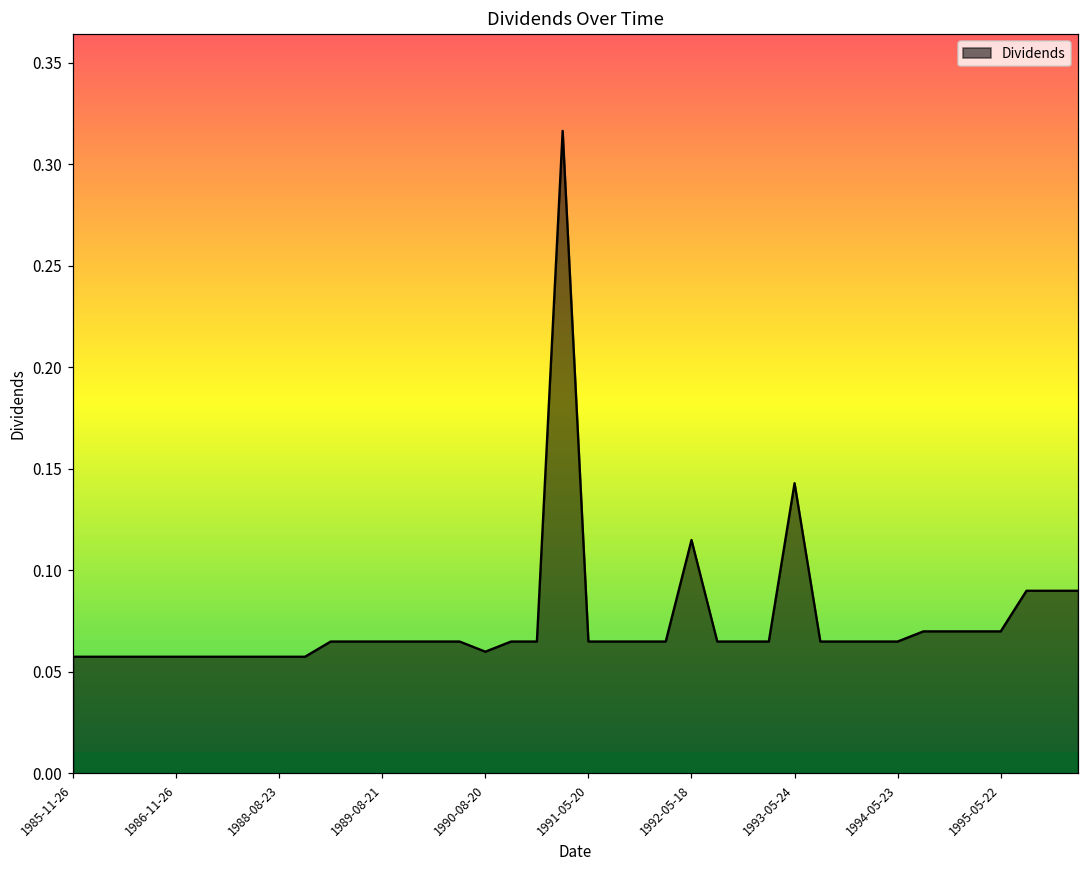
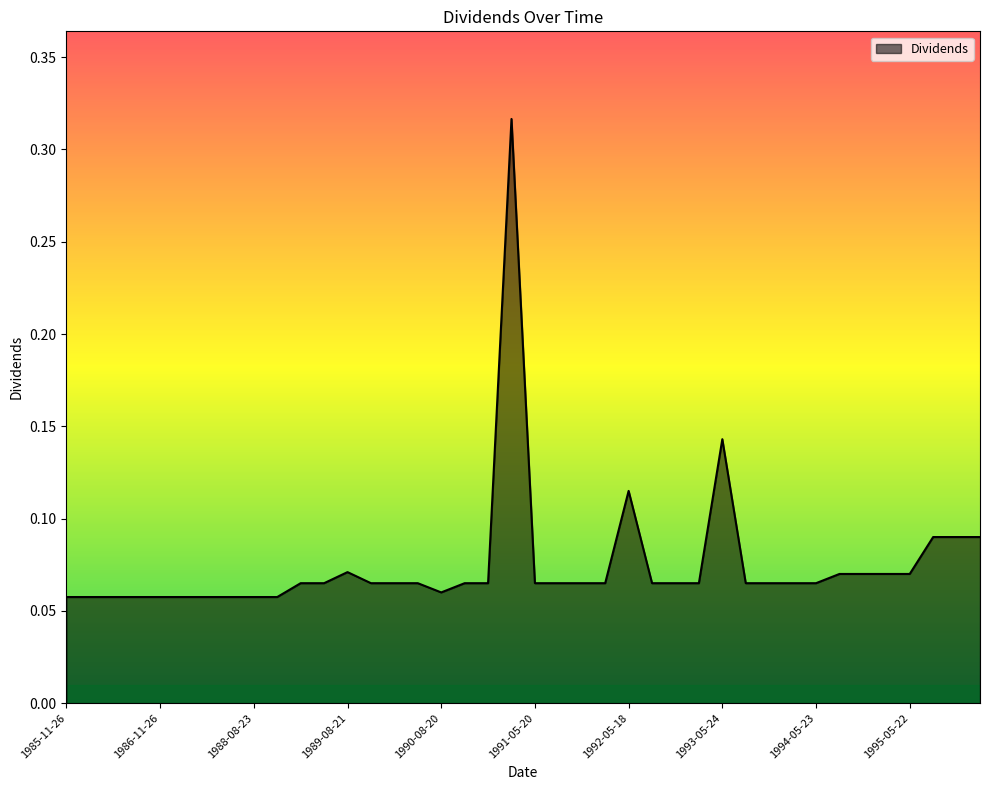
  {
    "1985-11-26": 0.058,
    "1986-11-26": 0.058,
    "1988-08-23": 0.058,
-   "1989-08-21": 0.065,
+   "1989-08-21": 0.071,
    "1990-08-20": 0.060,
    "1991-05-20": 0.065,
    "1992-05-18": 0.115,
    "1993-05-24": 0.143,
    "1994-05-23": 0.065,
    "1995-05-22": 0.070
  }
